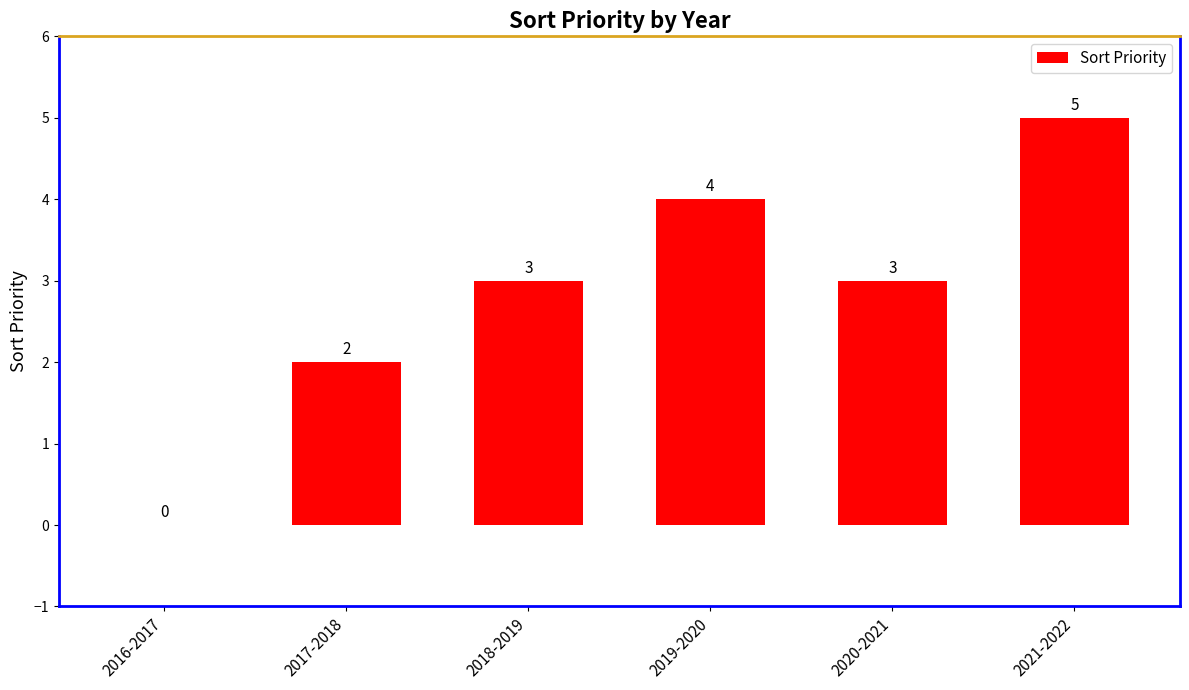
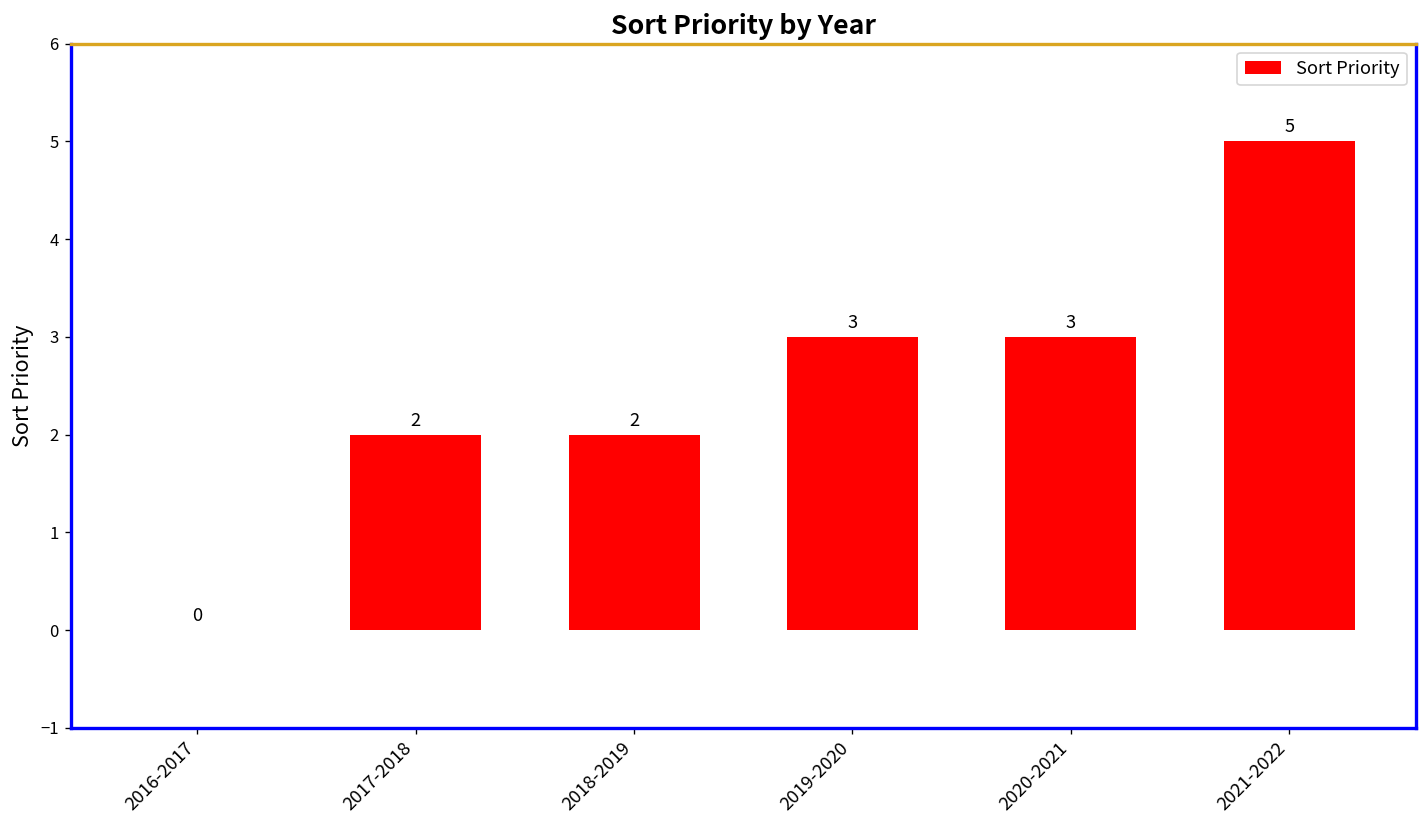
  {
    "2016-2017": 0,
    "2017-2018": 2,
-   "2018-2019": 3,
-   "2019-2020": 4,
+   "2018-2019": 2,
+   "2019-2020": 3,
    "2020-2021": 3,
    "2021-2022": 5
  }
